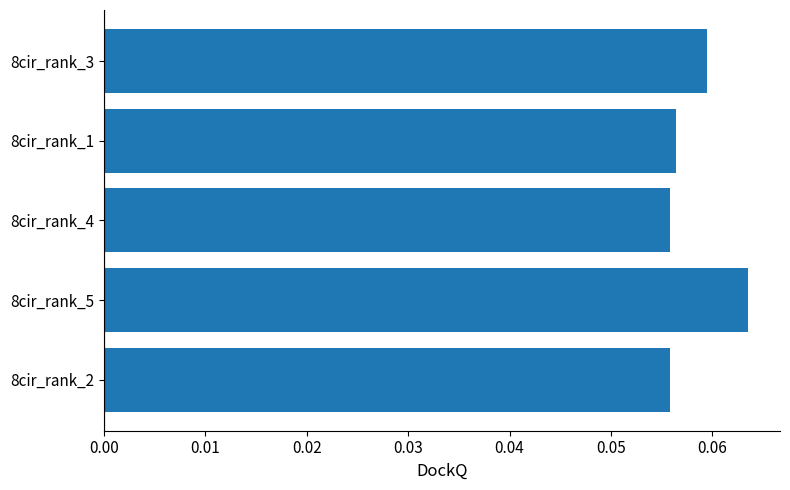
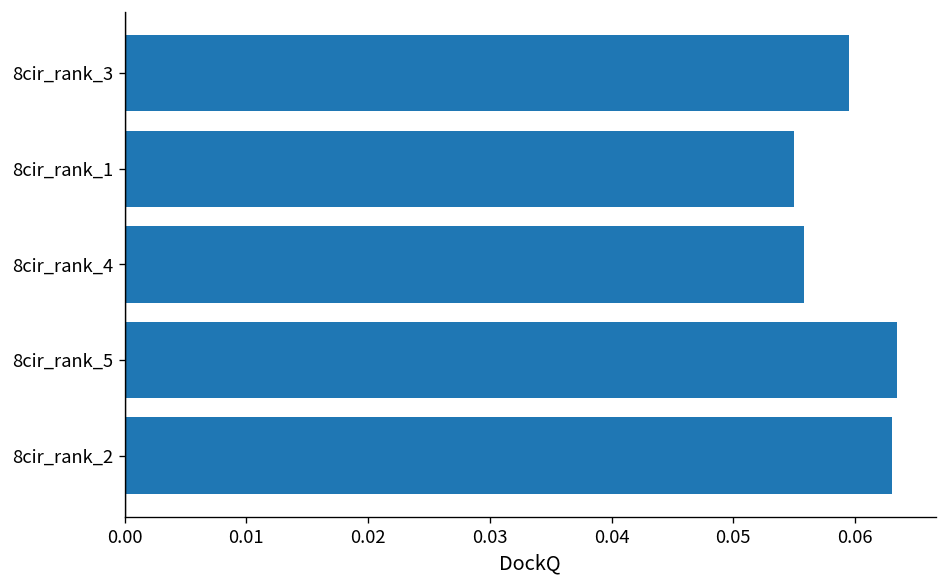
  {
    "8cir_rank_3": 0.0595,
-   "8cir_rank_1": 0.0564,
+   "8cir_rank_1": 0.0550,
    "8cir_rank_4": 0.0558,
    "8cir_rank_5": 0.0635,
-   "8cir_rank_2": 0.0558
+   "8cir_rank_2": 0.0630
  }
